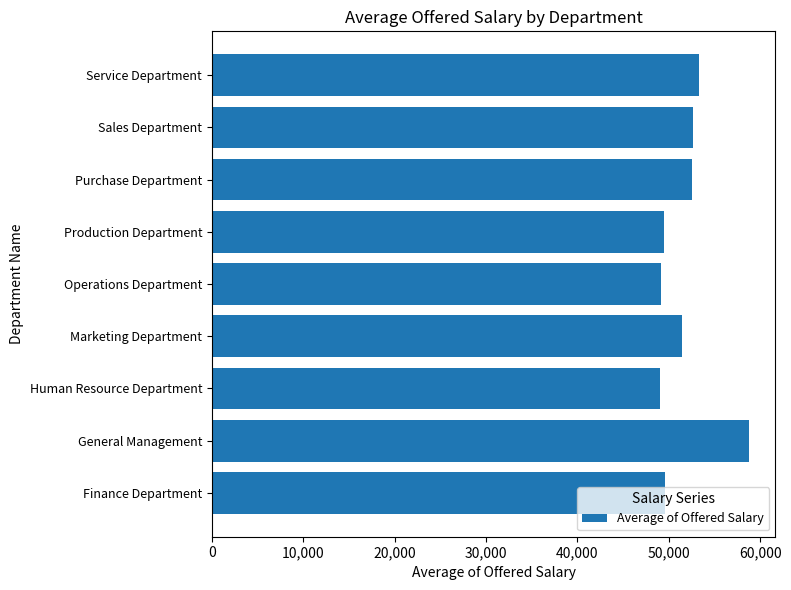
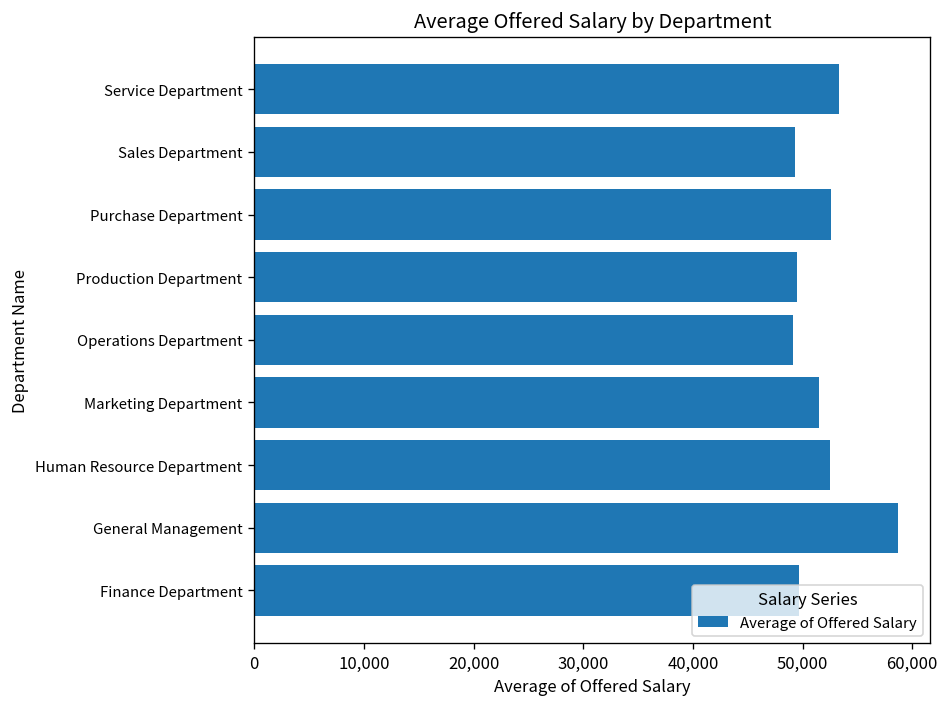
  {
    "Service Department": "53,000",
-   "Sales Department": "53,000",
+   "Sales Department": "49,000",
    "Purchase Department": "53,000",
    "Production Department": "49,000",
    "Operations Department": "49,000",
    "Marketing Department": "51,000",
-   "Human Resource Department": "49,000",
+   "Human Resource Department": "52,000",
    "General Management": "59,000"
  }
